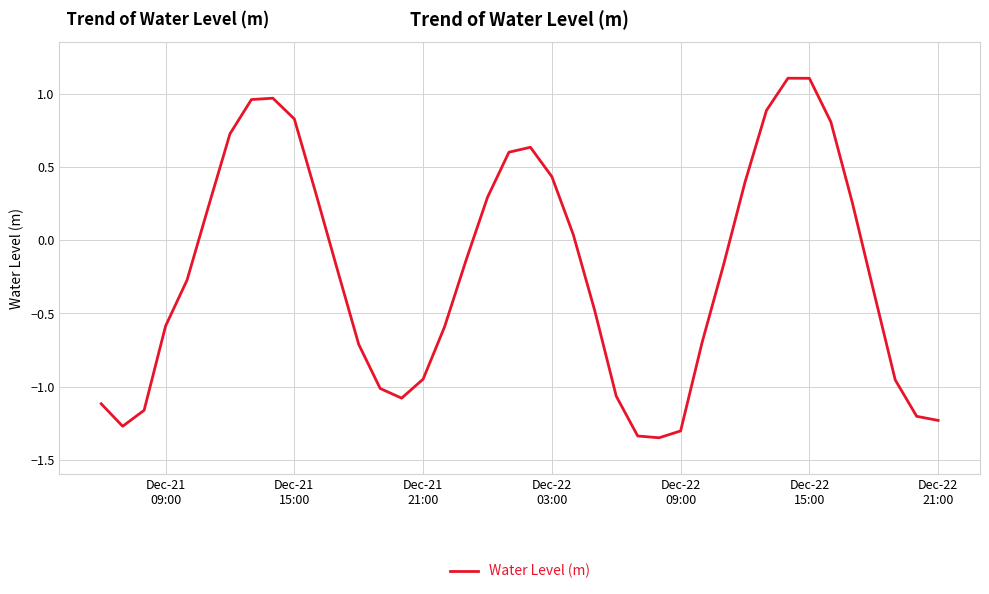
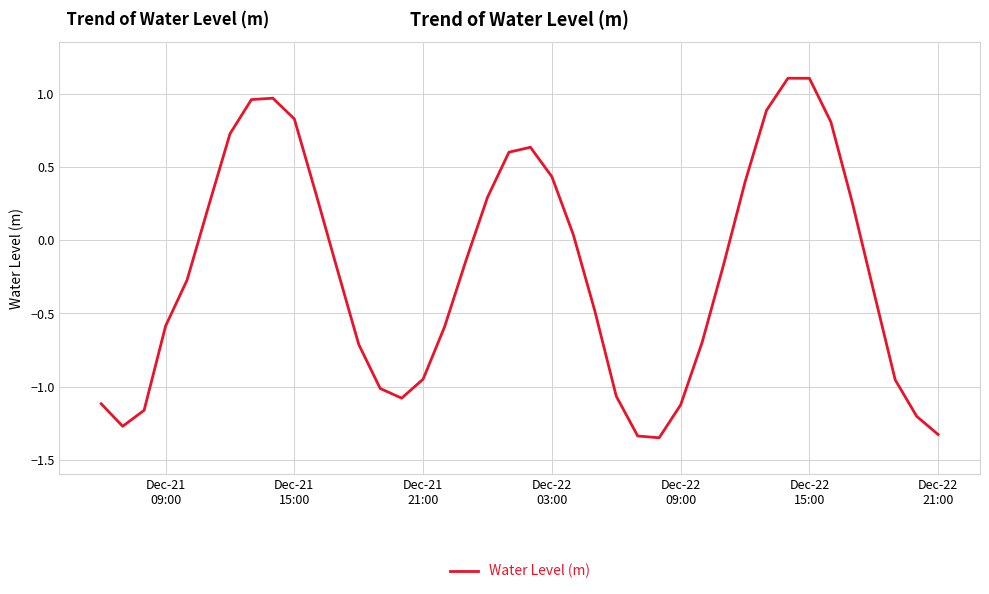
  {
    "Dec-21 09:00": -0.59,
    "Dec-21 15:00": 0.83,
    "Dec-21 21:00": -0.95,
    "Dec-22 03:00": 0.43,
-   "Dec-22 09:00": -1.30,
+   "Dec-22 09:00": -1.13,
    "Dec-22 15:00": 1.11,
-   "Dec-22 21:00": -1.23
+   "Dec-22 21:00": -1.33
  }
